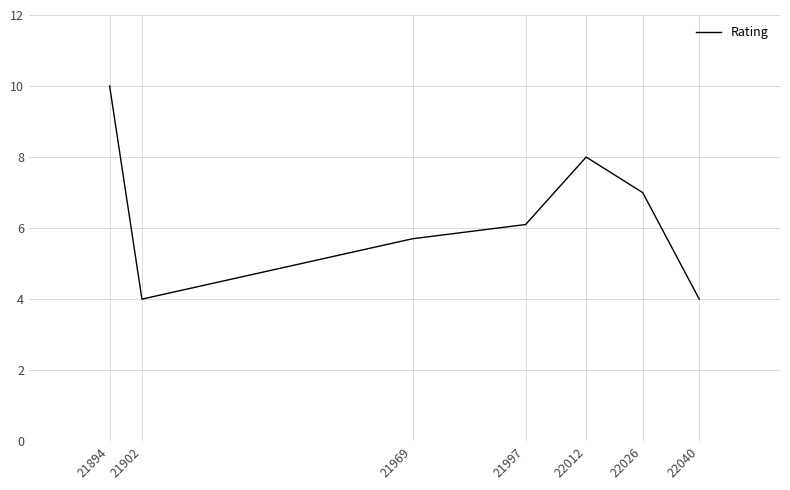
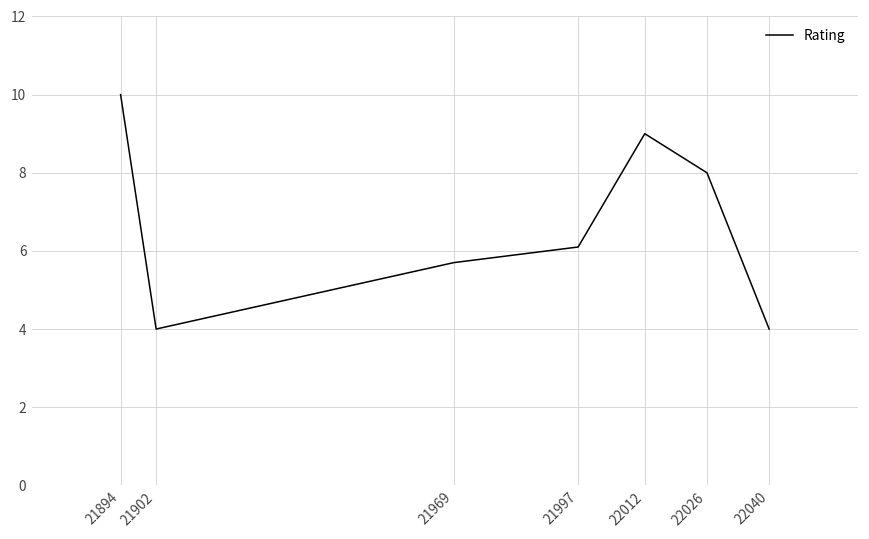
  {
    "21894": 10,
    "21902": 4,
    "21969": 5.7,
    "21997": 6.1,
-   "22012": 8,
-   "22026": 7,
+   "22012": 9,
+   "22026": 8,
    "22040": 4
  }
